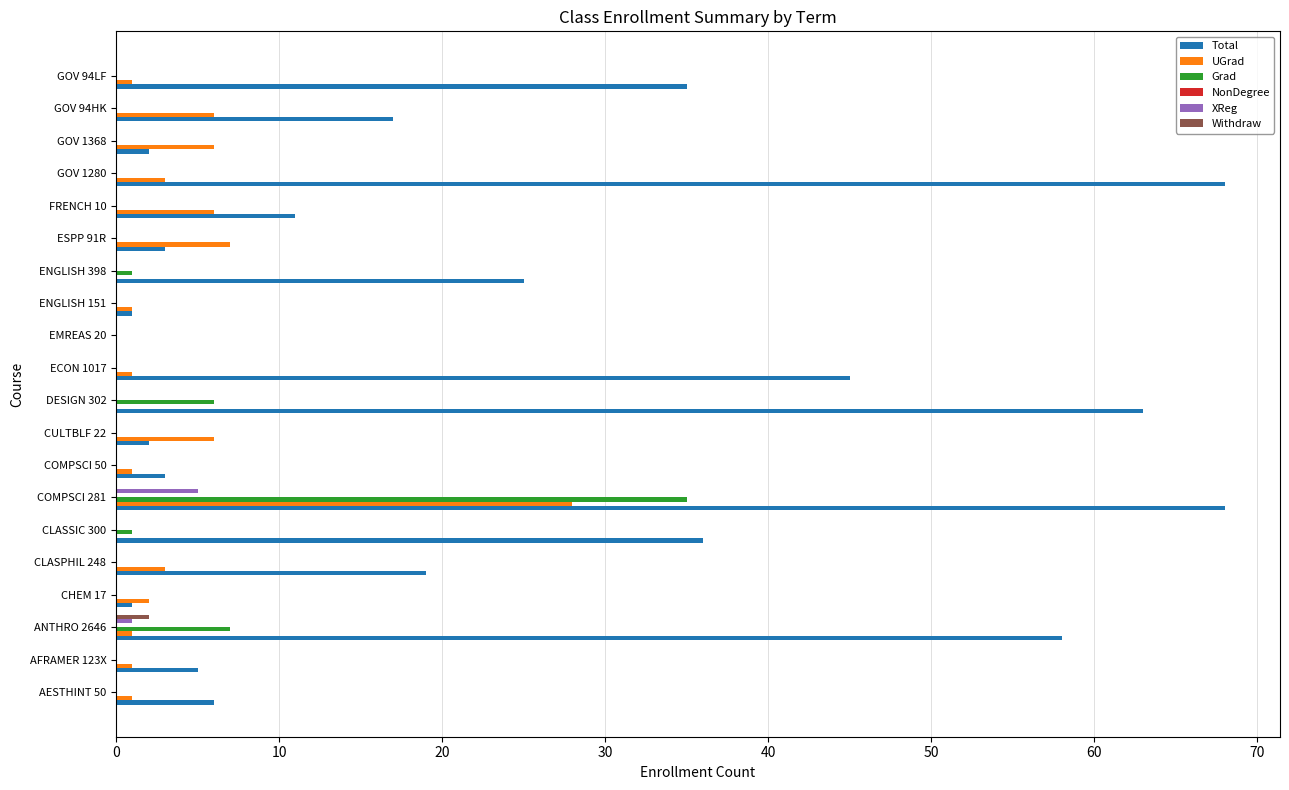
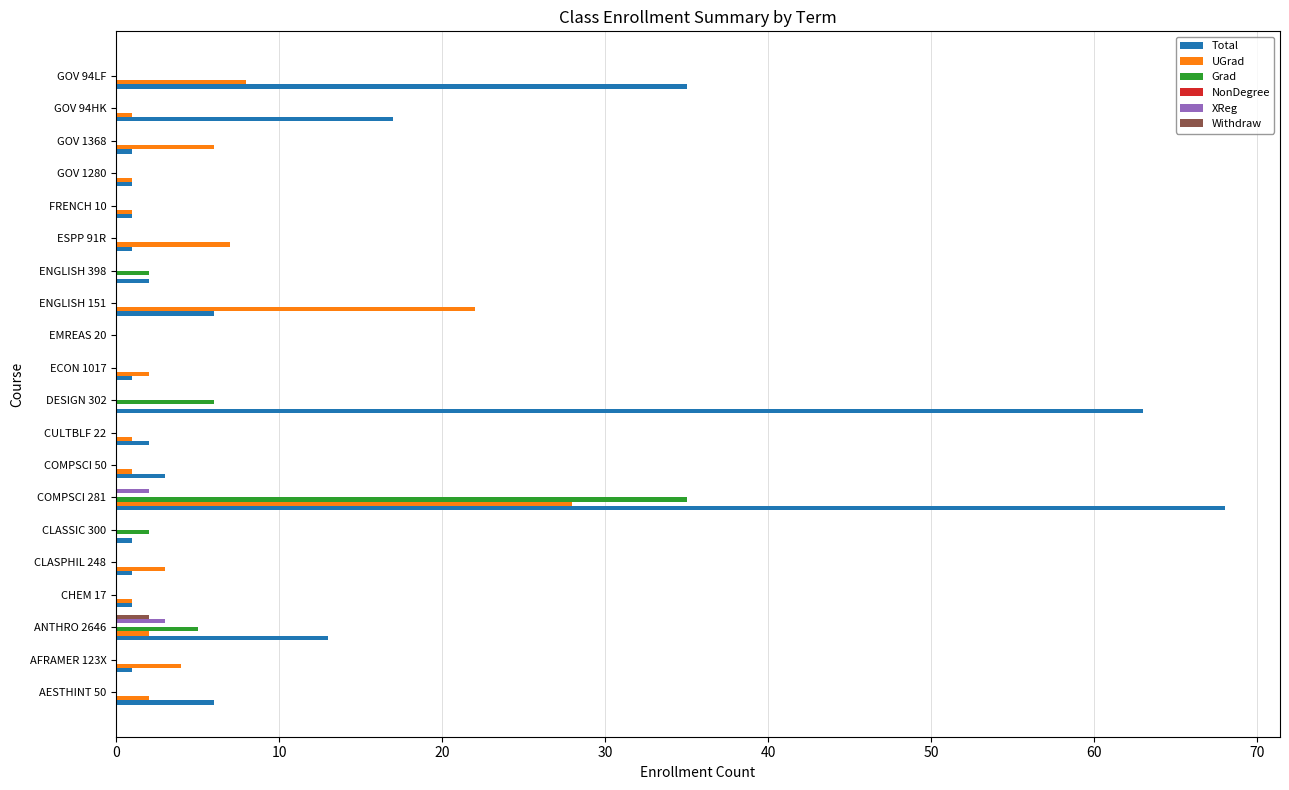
  {
    "Total": {
      "GOV 94LF": 35,
      "GOV 94HK": 17,
-     "GOV 1368": 2,
-     "GOV 1280": 68,
-     "FRENCH 10": 11,
-     "ESPP 91R": 3,
-     "ENGLISH 398": 25,
-     "ENGLISH 151": 1,
+     "GOV 1368": 1,
+     "GOV 1280": 1,
+     "FRENCH 10": 1,
+     "ESPP 91R": 1,
+     "ENGLISH 398": 2,
+     "ENGLISH 151": 6,
      "EMREAS 20": 0,
-     "ECON 1017": 45,
+     "ECON 1017": 1,
      "DESIGN 302": 63,
      "CULTBLF 22": 2,
      "COMPSCI 50": 3,
      "COMPSCI 281": 68,
-     "CLASSIC 300": 36,
-     "CLASPHIL 248": 19,
+     "CLASSIC 300": 1,
+     "CLASPHIL 248": 1,
      "CHEM 17": 1,
-     "ANTHRO 2646": 58,
-     "AFRAMER 123X": 5,
+     "ANTHRO 2646": 13,
+     "AFRAMER 123X": 1,
      "AESTHINT 50": 6
    },
    "UGrad": {
-     "GOV 94LF": 1,
-     "GOV 94HK": 6,
+     "GOV 94LF": 8,
+     "GOV 94HK": 1,
      "GOV 1368": 6,
-     "GOV 1280": 3,
-     "FRENCH 10": 6,
+     "GOV 1280": 1,
+     "FRENCH 10": 1,
      "ESPP 91R": 7,
      "ENGLISH 398": 0,
-     "ENGLISH 151": 1,
+     "ENGLISH 151": 22,
      "EMREAS 20": 0,
-     "ECON 1017": 1,
+     "ECON 1017": 2,
      "DESIGN 302": 0,
-     "CULTBLF 22": 6,
+     "CULTBLF 22": 1,
      "COMPSCI 50": 1,
      "COMPSCI 281": 28,
      "CLASSIC 300": 0,
      "CLASPHIL 248": 3,
-     "CHEM 17": 2,
-     "ANTHRO 2646": 1,
-     "AFRAMER 123X": 1,
-     "AESTHINT 50": 1
+     "CHEM 17": 1,
+     "ANTHRO 2646": 2,
+     "AFRAMER 123X": 4,
+     "AESTHINT 50": 2
    },
    "Grad": {
      "GOV 94LF": 0,
      "GOV 94HK": 0,
      "GOV 1368": 0,
      "GOV 1280": 0,
      "FRENCH 10": 0,
      "ESPP 91R": 0,
-     "ENGLISH 398": 1,
+     "ENGLISH 398": 2,
      "ENGLISH 151": 0,
      "EMREAS 20": 0,
      "ECON 1017": 0,
      "DESIGN 302": 6,
      "CULTBLF 22": 0,
      "COMPSCI 50": 0,
      "COMPSCI 281": 35,
-     "CLASSIC 300": 1,
+     "CLASSIC 300": 2,
      "CLASPHIL 248": 0,
      "CHEM 17": 0,
-     "ANTHRO 2646": 7,
+     "ANTHRO 2646": 5,
      "AFRAMER 123X": 0,
      "AESTHINT 50": 0
    },
    "NonDegree": {
      "GOV 94LF": 0,
      "GOV 94HK": 0,
      "GOV 1368": 0,
      "GOV 1280": 0,
      "FRENCH 10": 0,
      "ESPP 91R": 0,
      "ENGLISH 398": 0,
      "ENGLISH 151": 0,
      "EMREAS 20": 0,
      "ECON 1017": 0,
      "DESIGN 302": 0,
      "CULTBLF 22": 0,
      "COMPSCI 50": 0,
      "COMPSCI 281": 0,
      "CLASSIC 300": 0,
      "CLASPHIL 248": 0,
      "CHEM 17": 0,
      "ANTHRO 2646": 0,
      "AFRAMER 123X": 0,
      "AESTHINT 50": 0
    },
    "XReg": {
      "GOV 94LF": 0,
      "GOV 94HK": 0,
      "GOV 1368": 0,
      "GOV 1280": 0,
      "FRENCH 10": 0,
      "ESPP 91R": 0,
      "ENGLISH 398": 0,
      "ENGLISH 151": 0,
      "EMREAS 20": 0,
      "ECON 1017": 0,
      "DESIGN 302": 0,
      "CULTBLF 22": 0,
      "COMPSCI 50": 0,
-     "COMPSCI 281": 5,
+     "COMPSCI 281": 2,
      "CLASSIC 300": 0,
      "CLASPHIL 248": 0,
      "CHEM 17": 0,
-     "ANTHRO 2646": 1,
+     "ANTHRO 2646": 3,
      "AFRAMER 123X": 0,
      "AESTHINT 50": 0
    },
    "Withdraw": {
      "GOV 94LF": 0,
      "GOV 94HK": 0,
      "GOV 1368": 0,
      "GOV 1280": 0,
      "FRENCH 10": 0,
      "ESPP 91R": 0,
      "ENGLISH 398": 0,
      "ENGLISH 151": 0,
      "EMREAS 20": 0,
      "ECON 1017": 0,
      "DESIGN 302": 0,
      "CULTBLF 22": 0,
      "COMPSCI 50": 0,
      "COMPSCI 281": 0,
      "CLASSIC 300": 0,
      "CLASPHIL 248": 0,
      "CHEM 17": 0,
      "ANTHRO 2646": 2,
      "AFRAMER 123X": 0,
      "AESTHINT 50": 0
    }
  }
